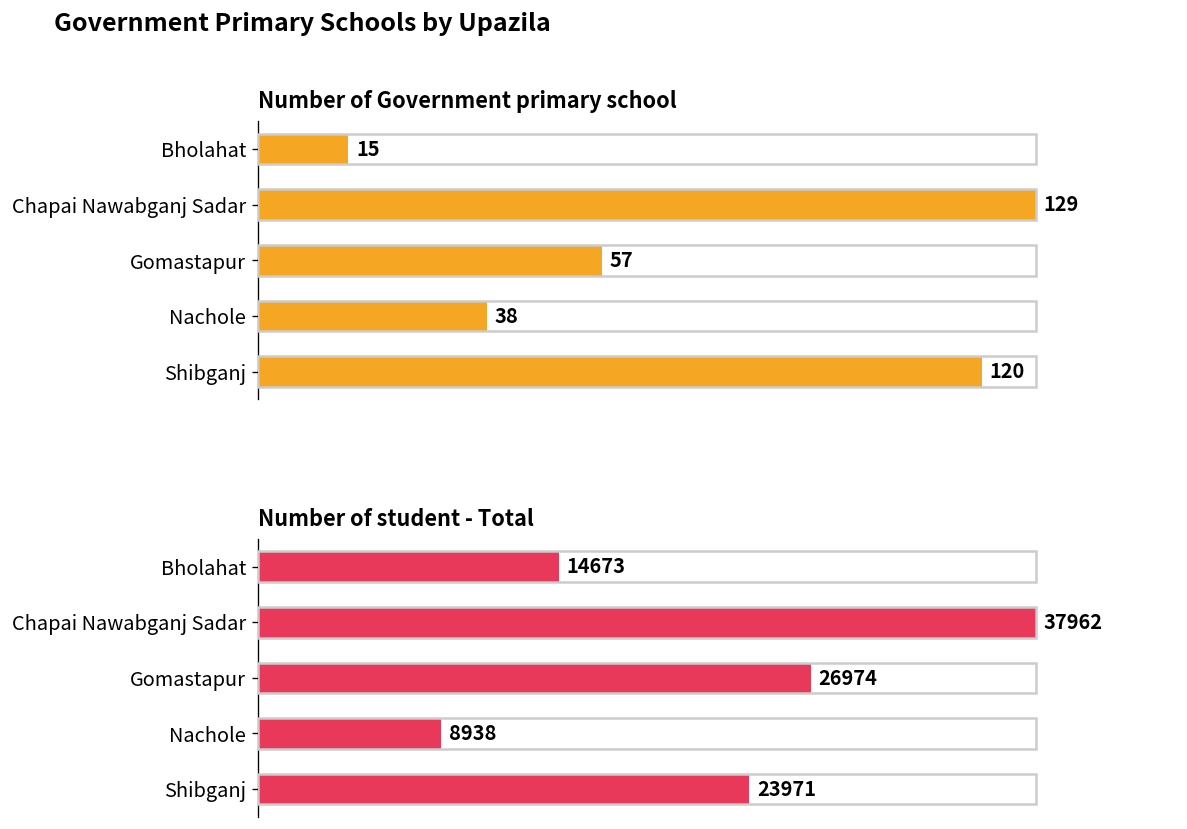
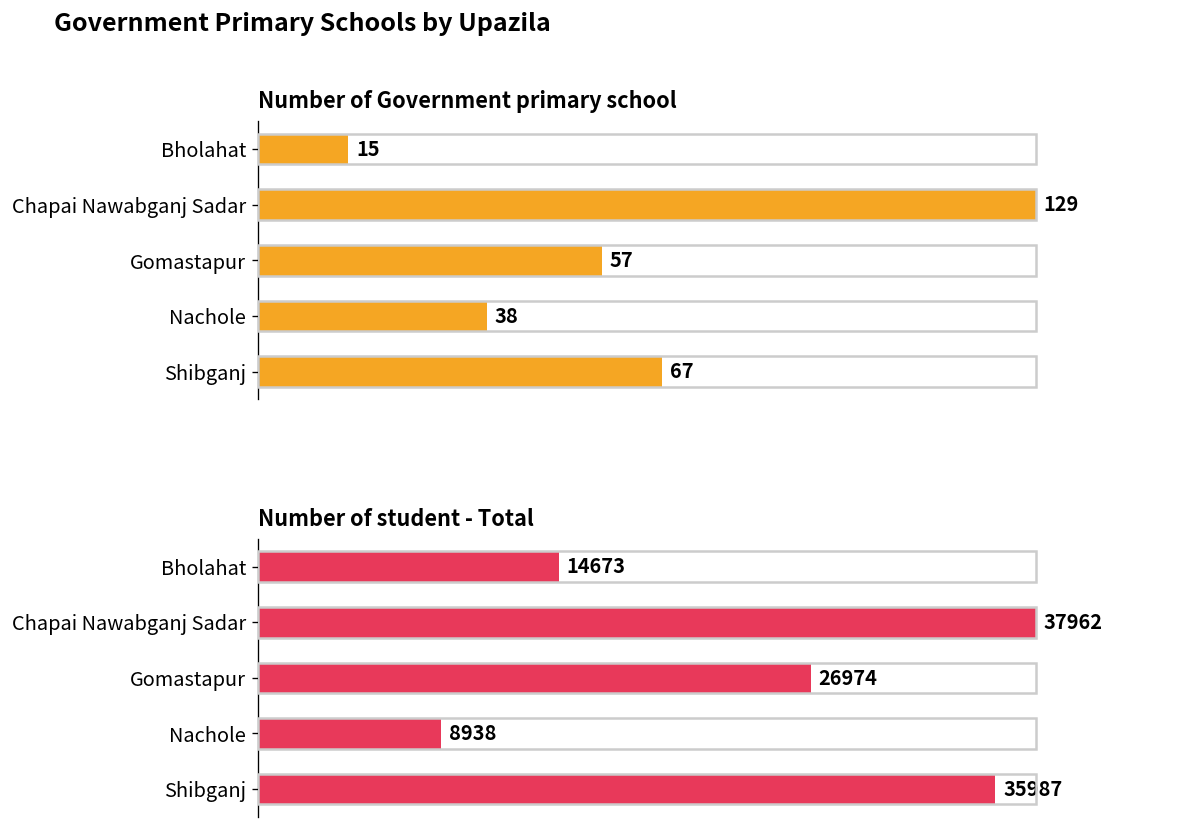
  {
    "Number of Government primary school": {
      "Bholahat": 15,
      "Chapai Nawabganj Sadar": 129,
      "Gomastapur": 57,
      "Nachole": 38,
-     "Shibganj": 120
+     "Shibganj": 67
    },
    "Number of student - Total": {
      "Bholahat": 14673,
      "Chapai Nawabganj Sadar": 37962,
      "Gomastapur": 26974,
      "Nachole": 8938,
-     "Shibganj": 23971
+     "Shibganj": 35987
    }
  }
